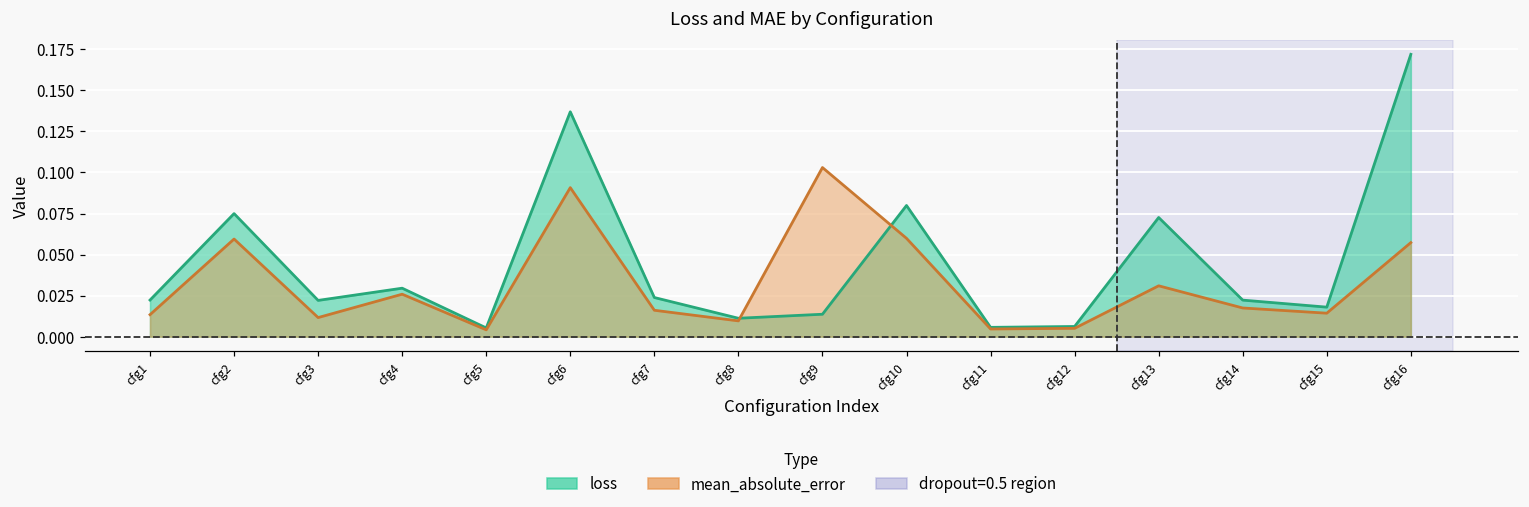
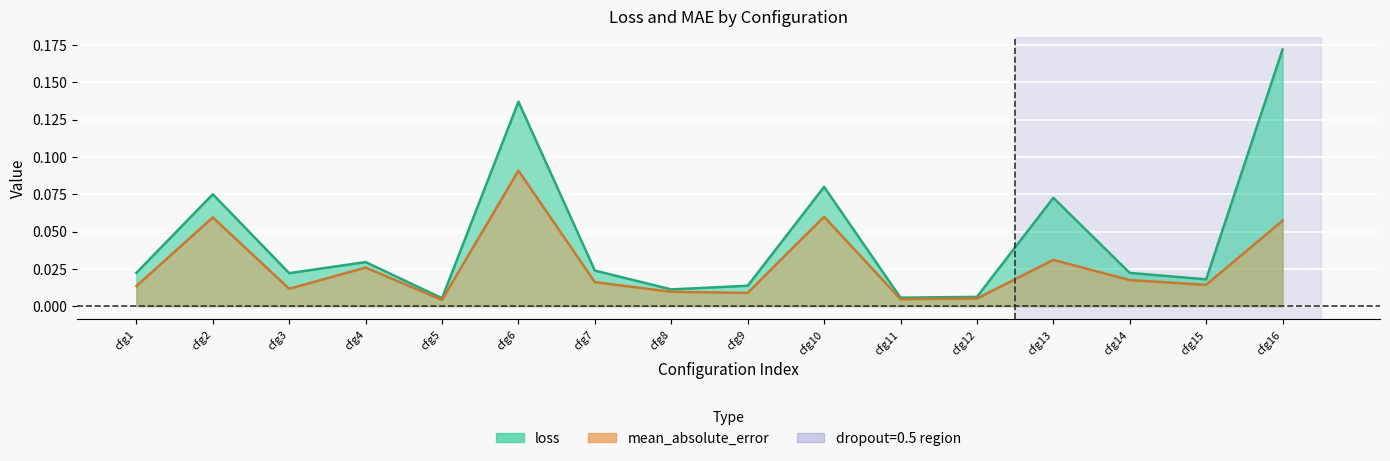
  {
    "loss": {
      "cfg1": 0.022,
      "cfg2": 0.075,
      "cfg3": 0.022,
      "cfg4": 0.030,
      "cfg6": 0.137,
      "cfg7": 0.024,
      "cfg9": 0.014,
      "cfg10": 0.080,
      "cfg13": 0.073,
      "cfg14": 0.022,
      "cfg15": 0.018,
      "cfg16": 0.172
    },
    "mean_absolute_error": {
      "cfg1": 0.013,
      "cfg2": 0.059,
      "cfg3": 0.012,
      "cfg4": 0.026,
      "cfg6": 0.091,
      "cfg7": 0.016,
-     "cfg9": 0.103,
+     "cfg9": 0.009,
      "cfg10": 0.060,
      "cfg13": 0.031,
      "cfg14": 0.017,
      "cfg15": 0.014,
      "cfg16": 0.057
    }
  }
